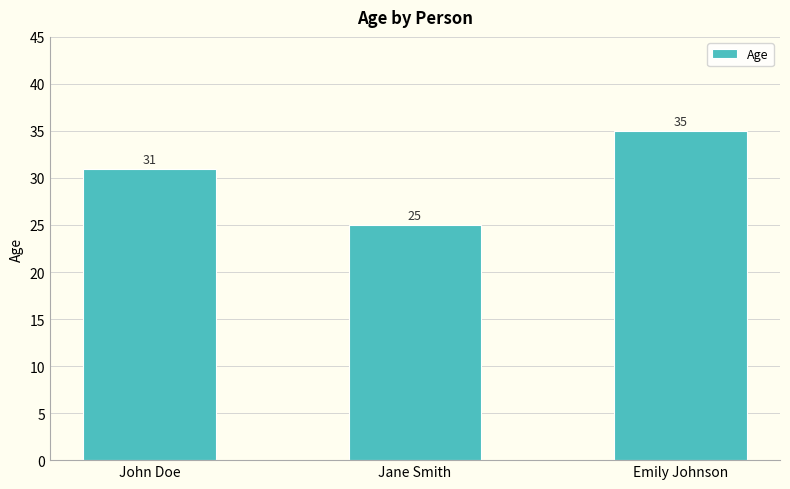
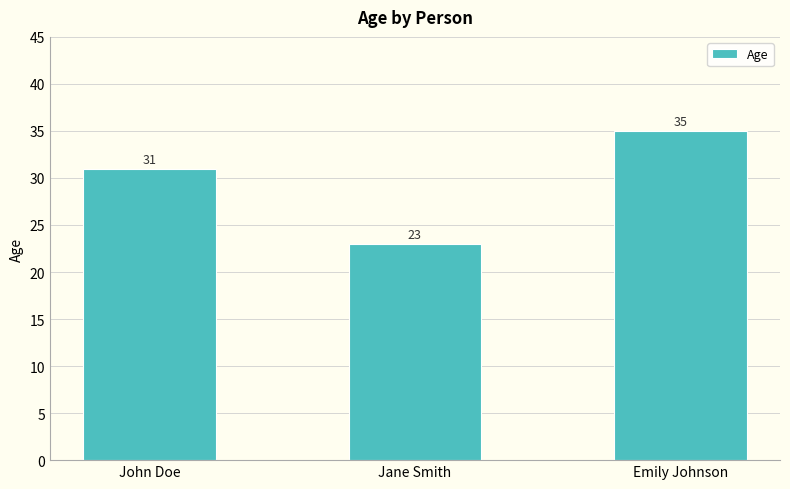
  {
    "John Doe": 31,
-   "Jane Smith": 25,
+   "Jane Smith": 23,
    "Emily Johnson": 35
  }
